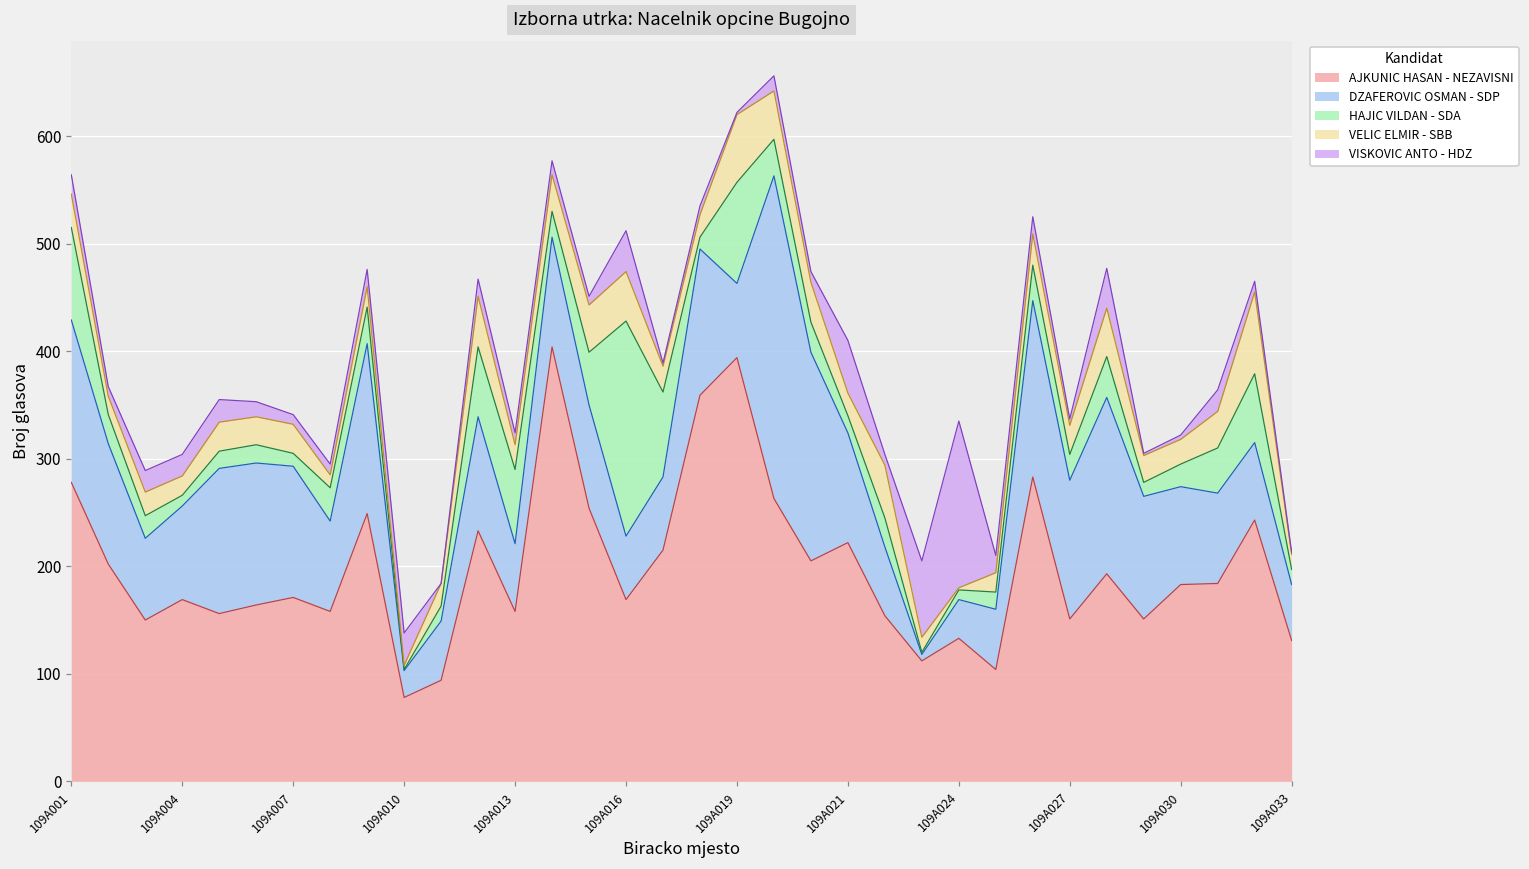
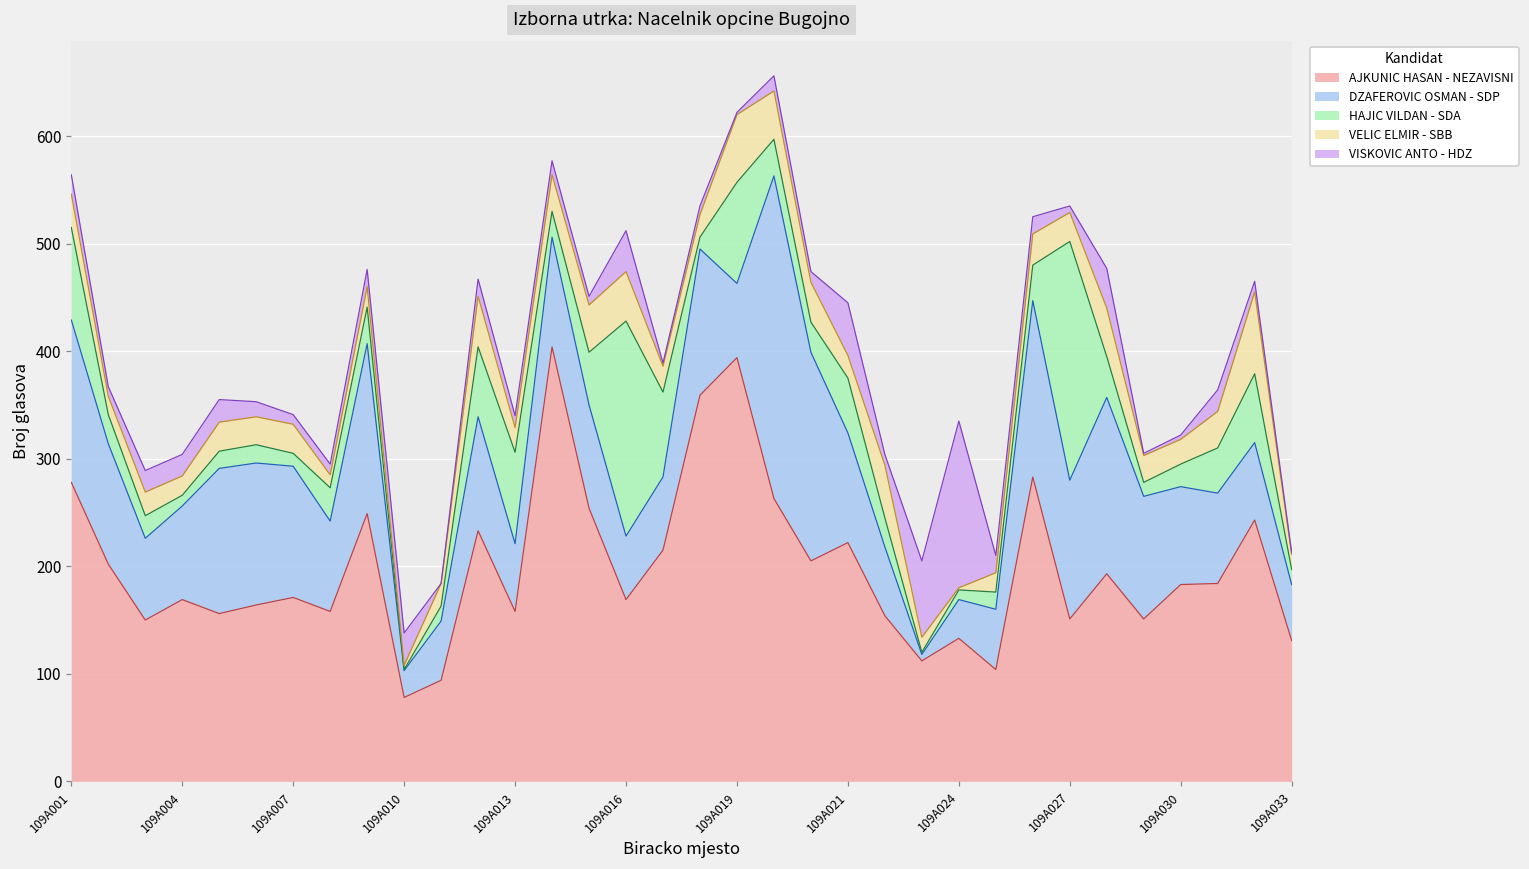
  {
    "HAJIC VILDAN - SDA": {
      "109A001": 90,
      "109A004": 10,
      "109A007": 10,
-     "109A013": 70,
+     "109A013": 90,
      "109A016": 200,
      "109A019": 90,
-     "109A021": 20,
-     "109A027": 20,
+     "109A021": 50,
+     "109A027": 220,
      "109A030": 20,
      "109A033": 10
    }
  }
